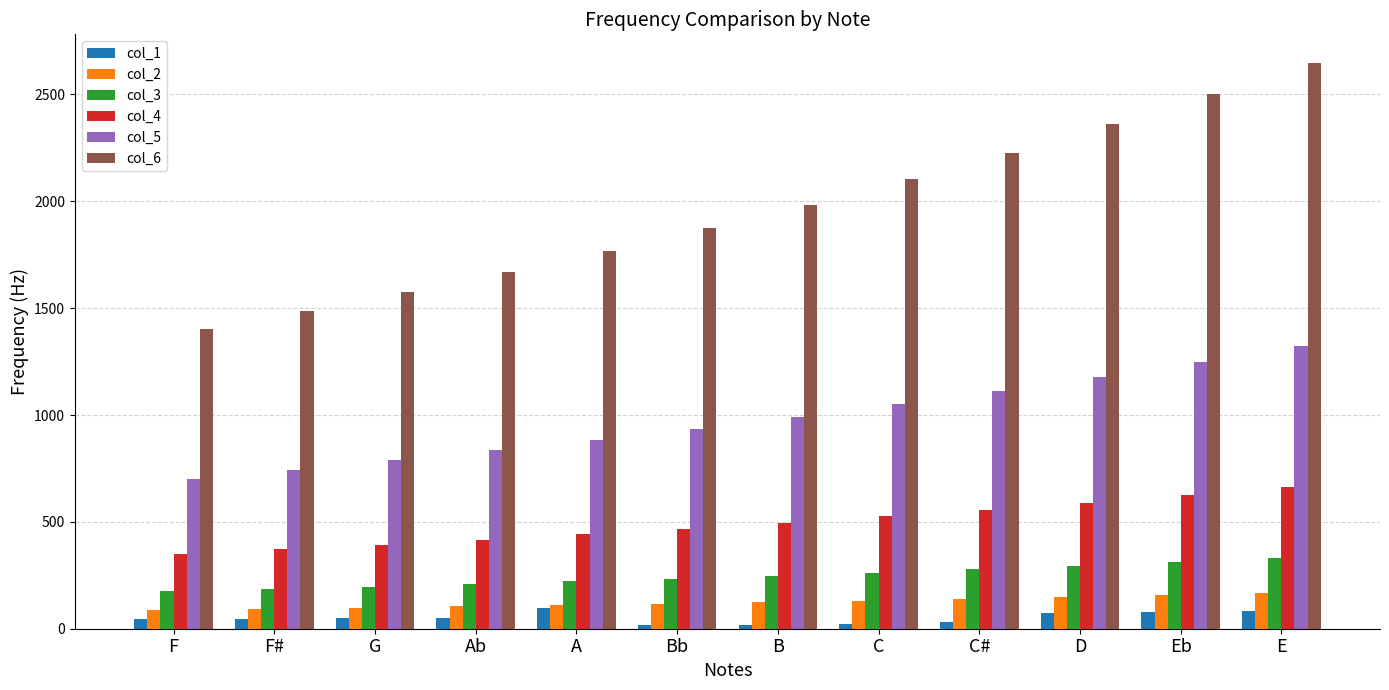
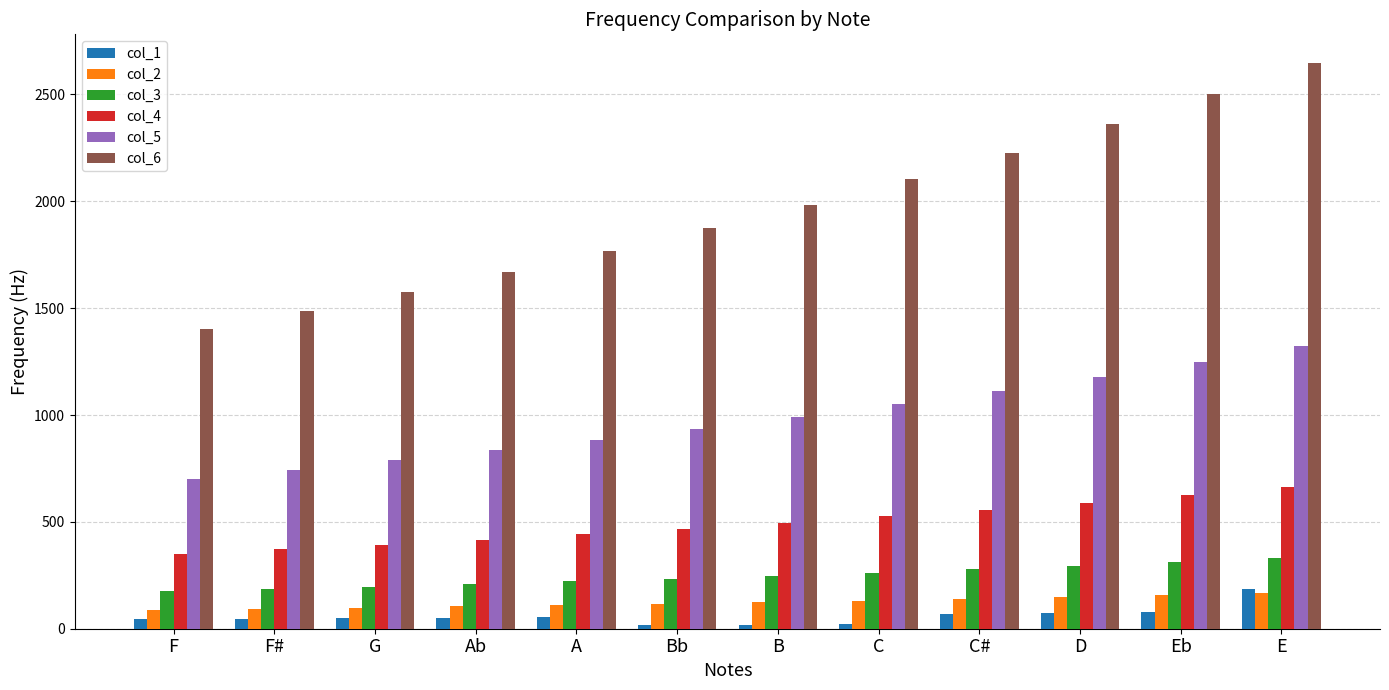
  {
    "col_1": {
      "F": 40,
      "F#": 50,
      "G": 50,
      "Ab": 50,
-     "A": 100,
+     "A": 60,
      "Bb": 20,
      "B": 20,
      "C": 20,
-     "C#": 30,
+     "C#": 70,
      "D": 70,
      "Eb": 80,
-     "E": 80
+     "E": 190
    },
    "col_2": {
      "F": 90,
      "F#": 90,
      "G": 100,
      "Ab": 100,
      "A": 110,
      "Bb": 120,
      "B": 120,
      "C": 130,
      "C#": 140,
      "D": 150,
      "Eb": 160,
      "E": 170
    },
    "col_3": {
      "F": 180,
      "F#": 190,
      "G": 200,
      "Ab": 210,
      "A": 220,
      "Bb": 230,
      "B": 250,
      "C": 260,
      "C#": 280,
      "D": 290,
      "Eb": 310,
      "E": 330
    },
    "col_4": {
      "F": 350,
      "F#": 370,
      "G": 390,
      "Ab": 420,
      "A": 440,
      "Bb": 470,
      "B": 500,
      "C": 530,
      "C#": 560,
      "D": 590,
      "Eb": 630,
      "E": 660
    },
    "col_5": {
      "F": 700,
      "F#": 740,
      "G": 790,
      "Ab": 830,
      "A": 880,
      "Bb": 940,
      "B": 990,
      "C": 1050,
      "C#": 1110,
      "D": 1180,
      "Eb": 1250,
      "E": 1320
    },
    "col_6": {
      "F": 1400,
      "F#": 1490,
      "G": 1580,
      "Ab": 1670,
      "A": 1770,
      "Bb": 1870,
      "B": 1980,
      "C": 2100,
      "C#": 2230,
      "D": 2360,
      "Eb": 2500,
      "E": 2650
    }
  }
